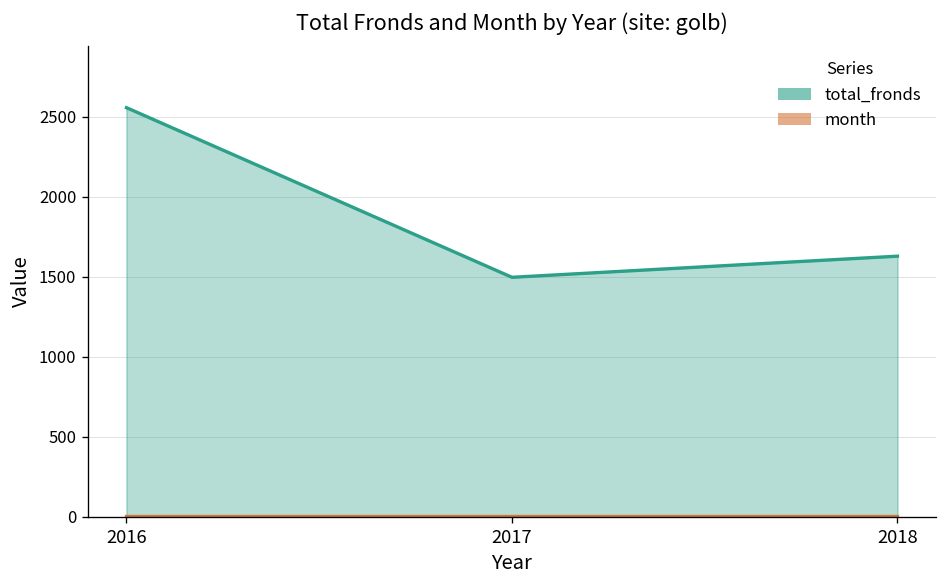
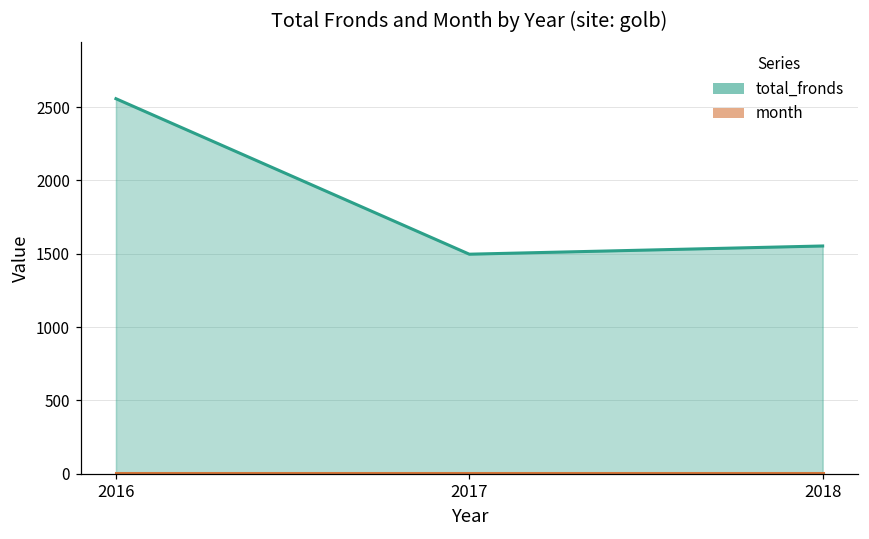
  {
    "total_fronds": {
      "2016": 2560,
      "2017": 1500,
-     "2018": 1630
+     "2018": 1550
    },
    "month": {
      "2016": 10,
      "2017": 10,
      "2018": 10
    }
  }
